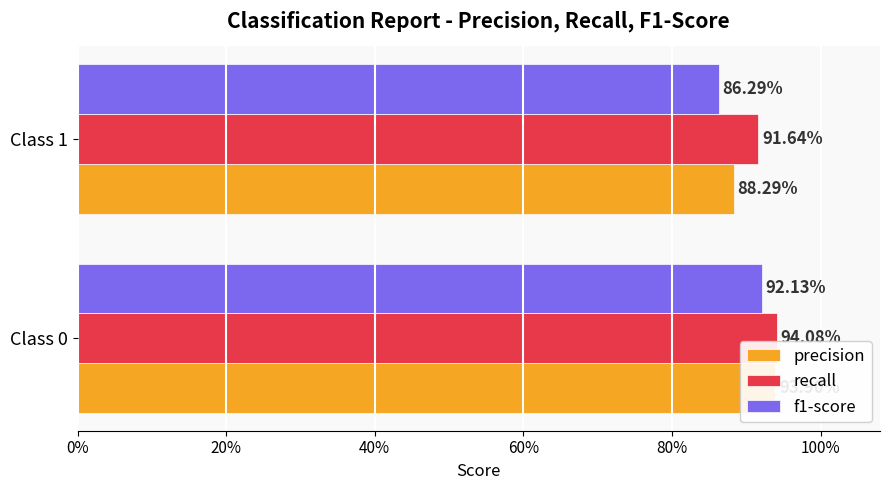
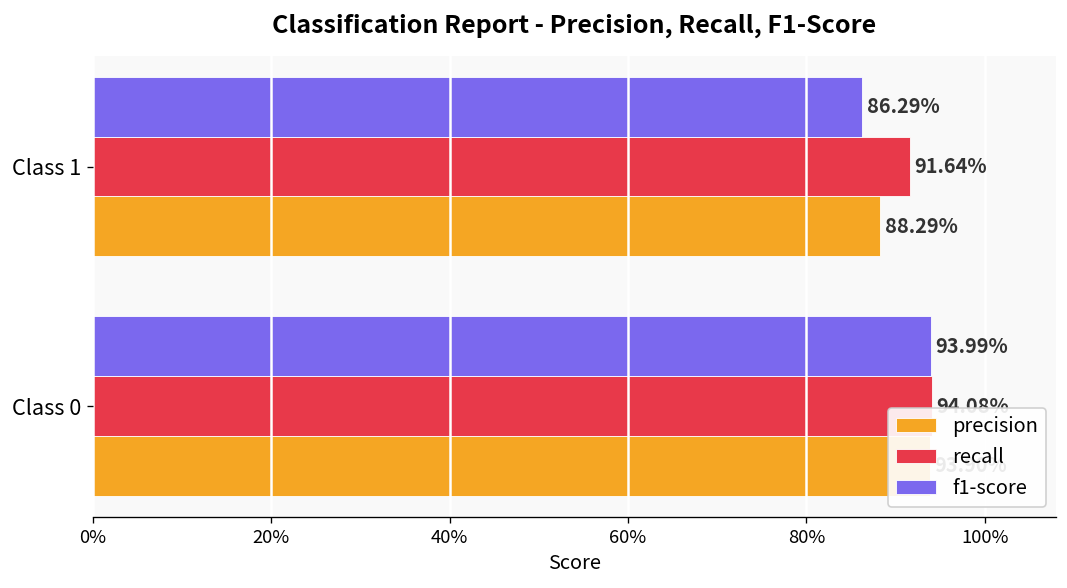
  {
    "precision": {
      "Class 1": "88.29%"
    },
    "recall": {
      "Class 1": "91.64%"
    },
    "f1-score": {
      "Class 1": "86.29%",
-     "Class 0": "92.13%"
+     "Class 0": "93.99%"
    }
  }
